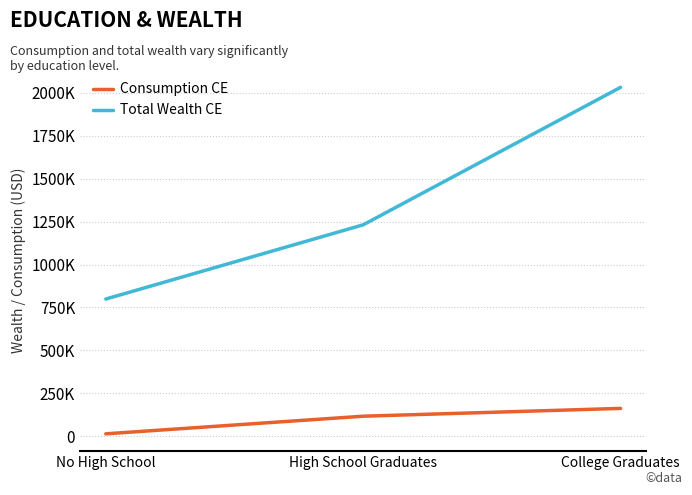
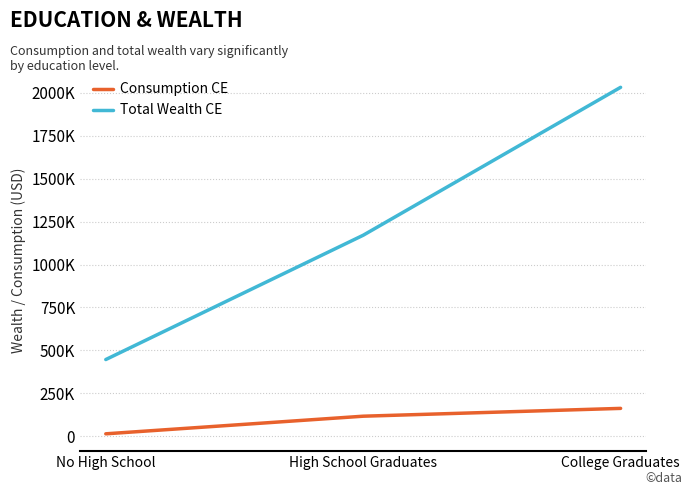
  {
    "Consumption CE": {
      "No High School": 10000,
      "High School Graduates": 120000,
      "College Graduates": 160000
    },
    "Total Wealth CE": {
-     "No High School": 800000,
-     "High School Graduates": 1230000,
+     "No High School": 450000,
+     "High School Graduates": 1170000,
      "College Graduates": 2030000
    }
  }
